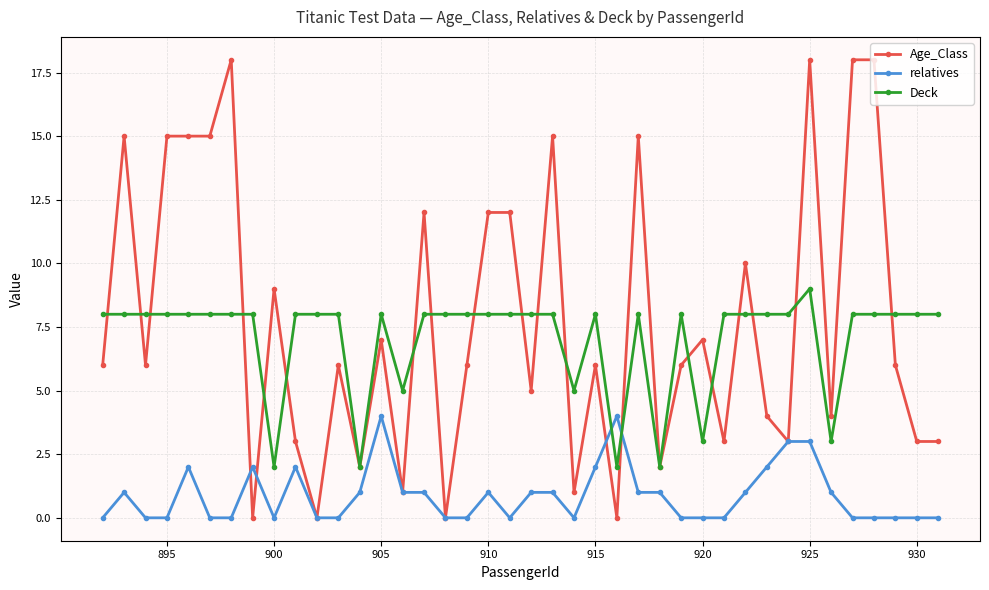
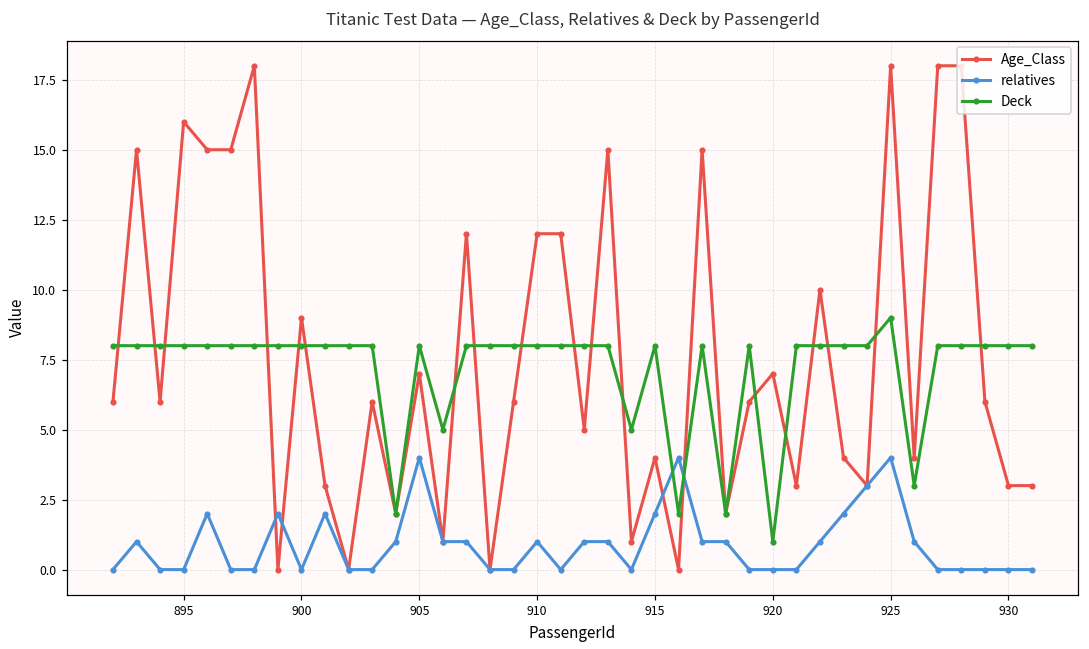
  {
    "Age_Class": {
-     "895": 15,
+     "895": 16,
      "900": 9,
      "905": 7,
      "910": 12,
-     "915": 6,
+     "915": 4,
      "920": 7,
      "925": 18,
      "930": 3
    },
    "relatives": {
      "895": 0,
      "900": 0,
      "905": 4,
      "910": 1,
      "915": 2,
      "920": 0,
-     "925": 3,
+     "925": 4,
      "930": 0
    },
    "Deck": {
      "895": 8,
-     "900": 2,
+     "900": 8,
      "905": 8,
      "910": 8,
      "915": 8,
-     "920": 3,
+     "920": 1,
      "925": 9,
      "930": 8
    }
  }
